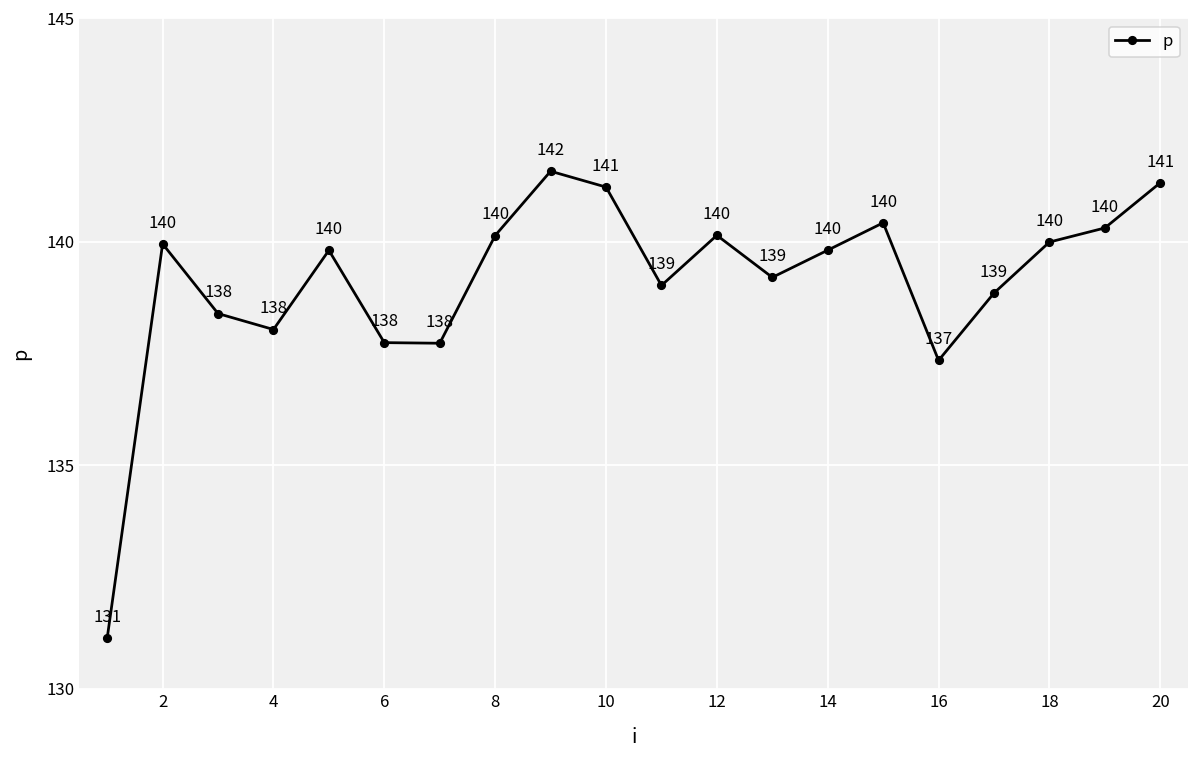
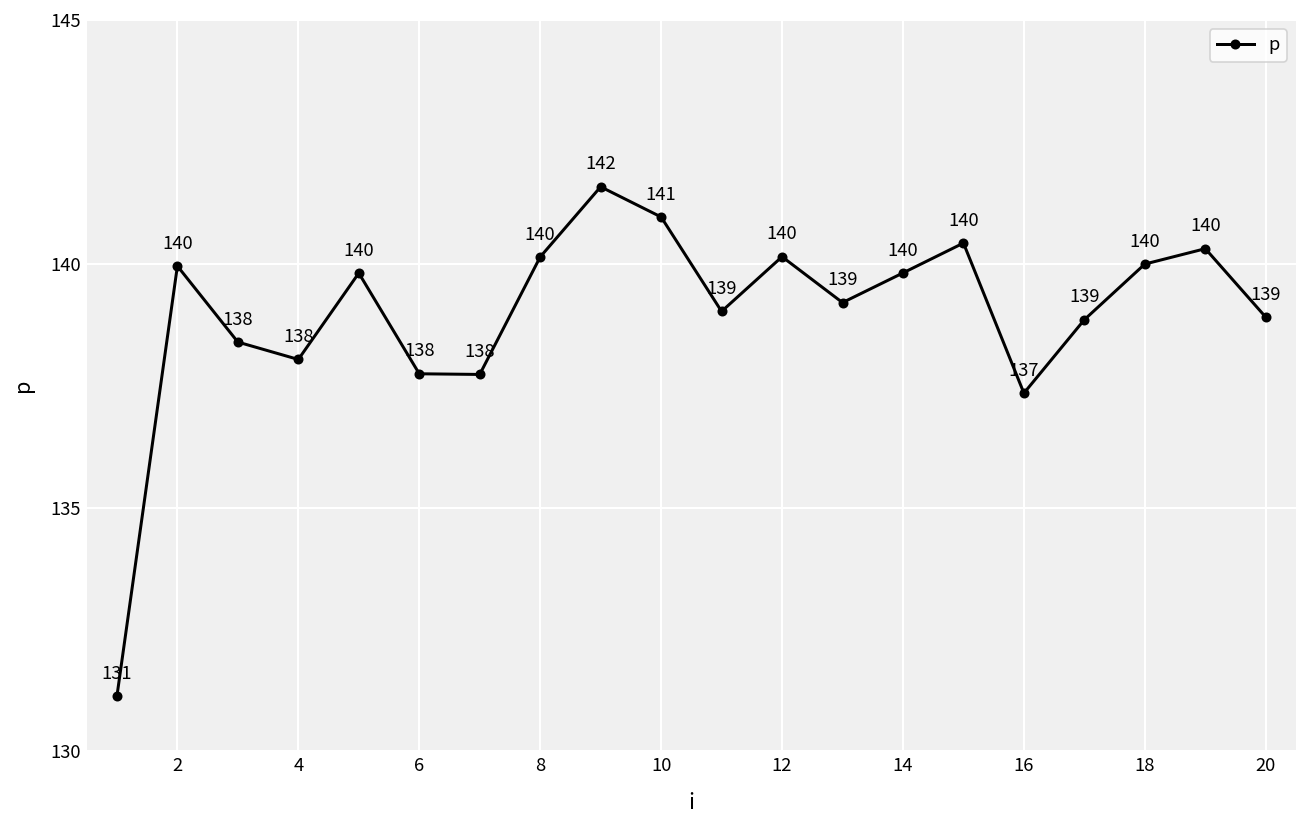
  {
    "2": 140,
    "4": 138,
    "6": 138,
    "8": 140,
-   "10": 141.2,
+   "10": 141.0,
    "12": 140,
    "14": 140,
    "16": 137,
    "18": 140,
-   "20": 141
+   "20": 139
  }
